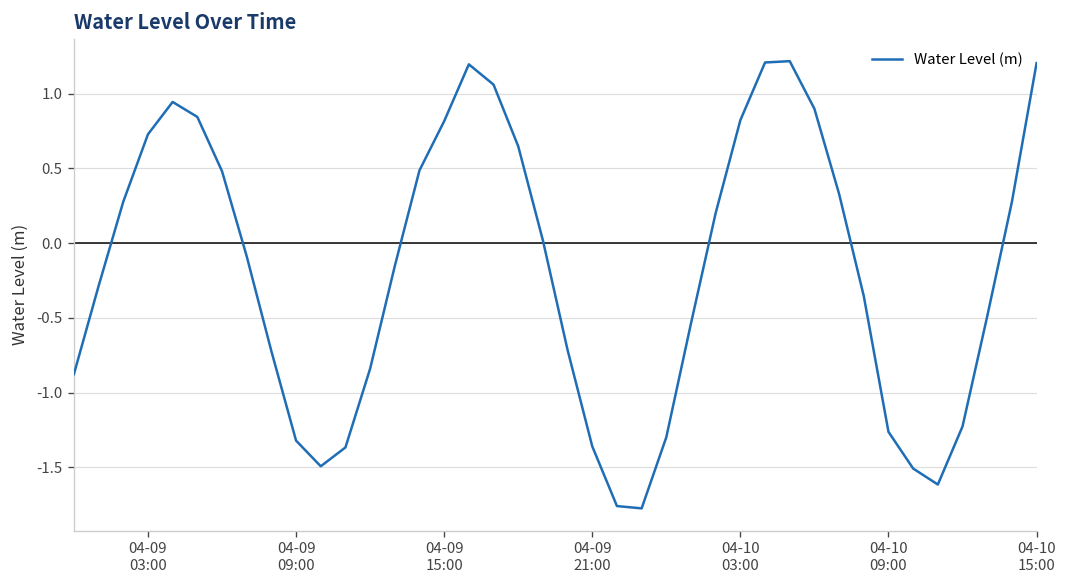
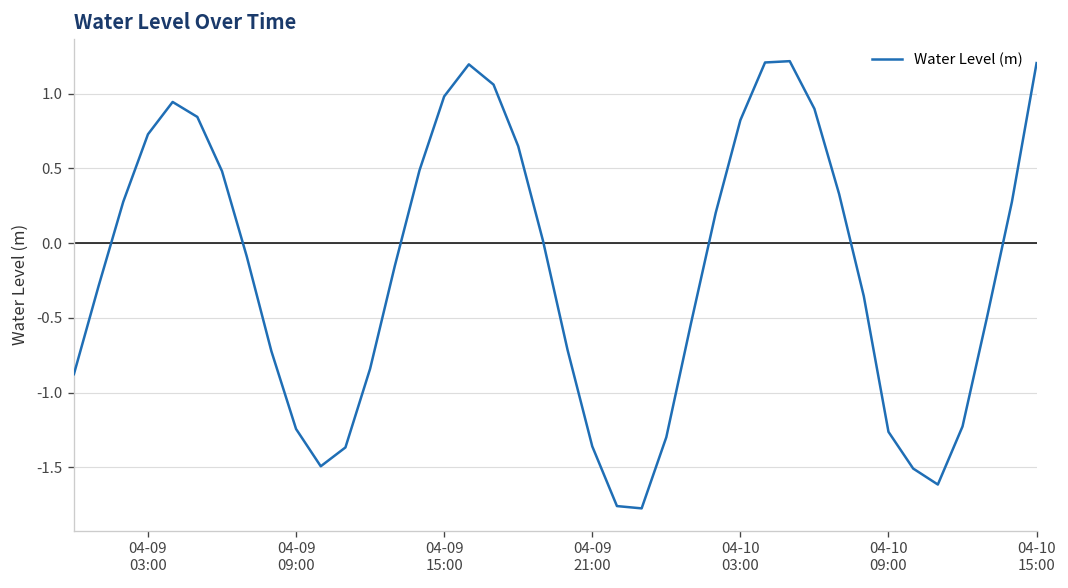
  {
    "04-09 03:00": 0.73,
-   "04-09 09:00": -1.32,
-   "04-09 15:00": 0.82,
+   "04-09 09:00": -1.24,
+   "04-09 15:00": 0.98,
    "04-09 21:00": -1.36,
    "04-10 03:00": 0.82,
    "04-10 09:00": -1.26,
    "04-10 15:00": 1.20
  }
